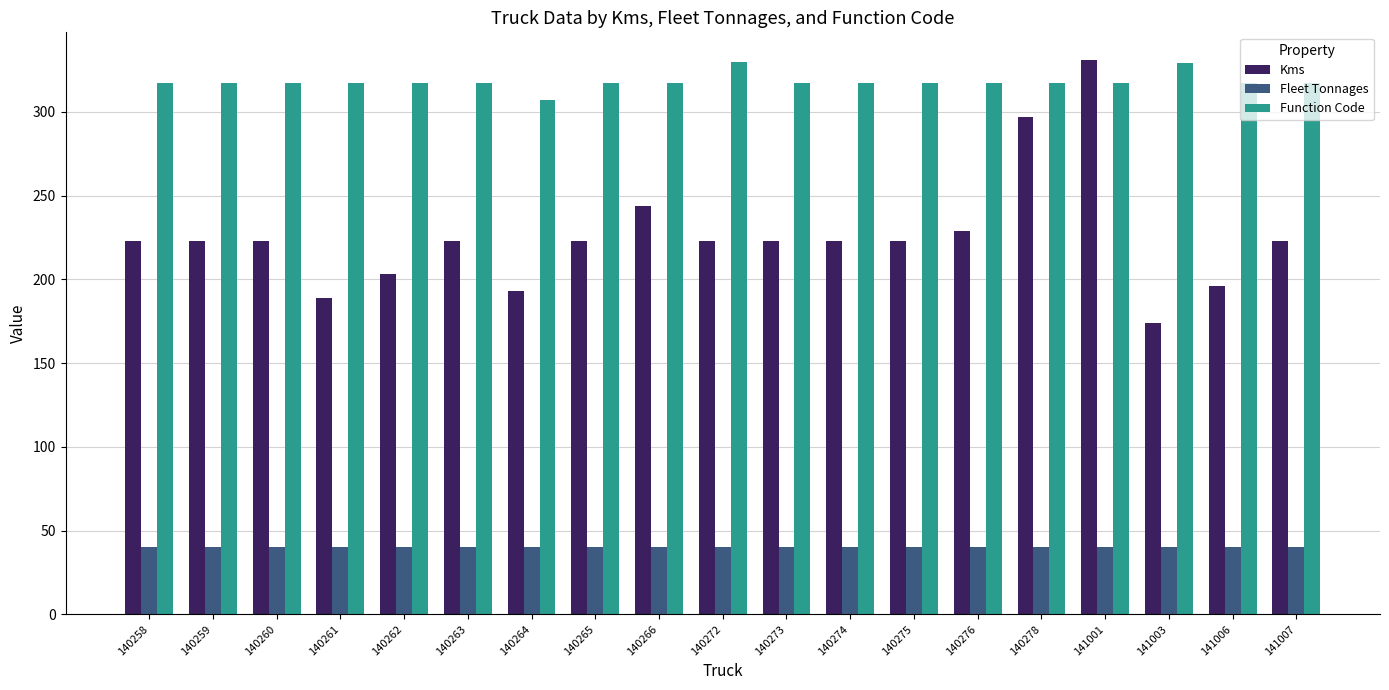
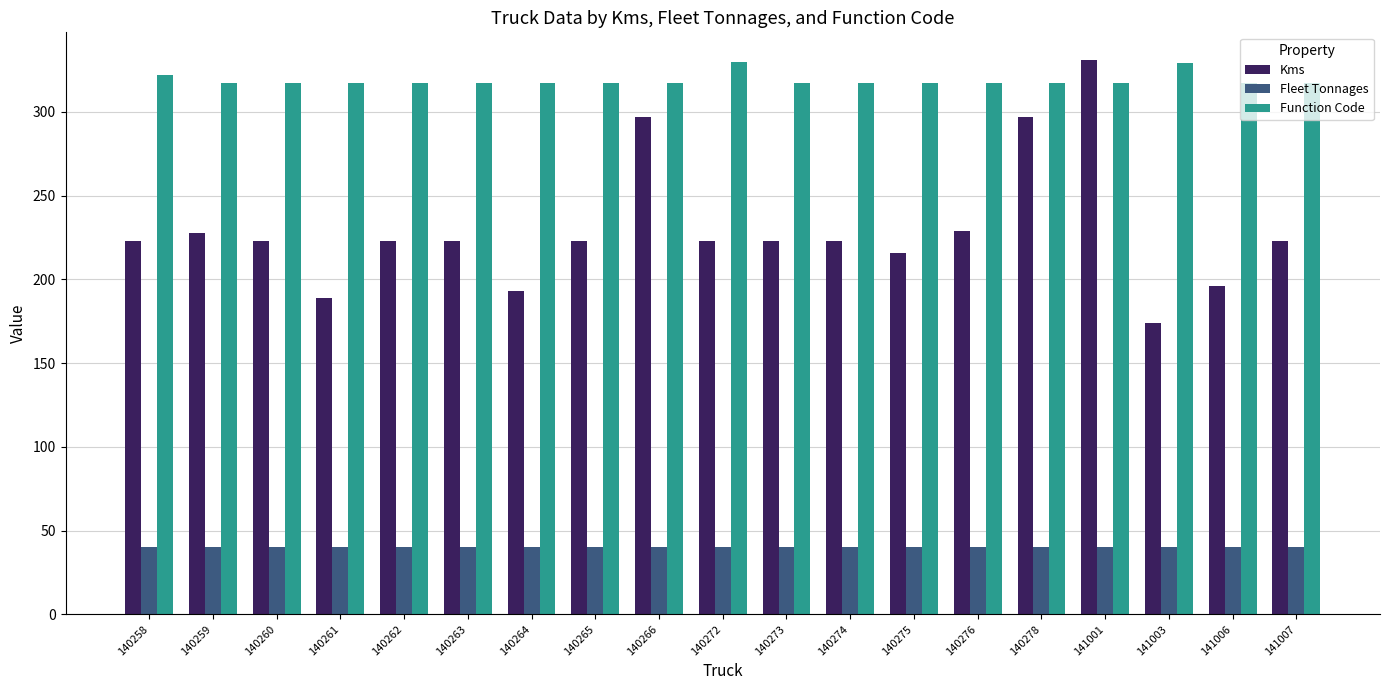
  {
    "Kms": {
      "140258": 223,
-     "140259": 223,
+     "140259": 228,
      "140260": 223,
      "140261": 189,
-     "140262": 203,
+     "140262": 223,
      "140263": 223,
      "140264": 193,
      "140265": 223,
-     "140266": 244,
+     "140266": 297,
      "140272": 223,
      "140273": 223,
      "140274": 223,
-     "140275": 223,
+     "140275": 216,
      "140276": 229,
      "140278": 297,
      "141001": 331,
      "141003": 174,
      "141006": 196,
      "141007": 223
    },
    "Fleet Tonnages": {
      "140258": 40,
      "140259": 40,
      "140260": 40,
      "140261": 40,
      "140262": 40,
      "140263": 40,
      "140264": 40,
      "140265": 40,
      "140266": 40,
      "140272": 40,
      "140273": 40,
      "140274": 40,
      "140275": 40,
      "140276": 40,
      "140278": 40,
      "141001": 40,
      "141003": 40,
      "141006": 40,
      "141007": 40
    },
    "Function Code": {
-     "140258": 317,
+     "140258": 322,
      "140259": 317,
      "140260": 317,
      "140261": 317,
      "140262": 317,
      "140263": 317,
-     "140264": 307,
+     "140264": 317,
      "140265": 317,
      "140266": 317,
      "140272": 330,
      "140273": 317,
      "140274": 317,
      "140275": 317,
      "140276": 317,
      "140278": 317,
      "141001": 317,
      "141003": 329
    }
  }
